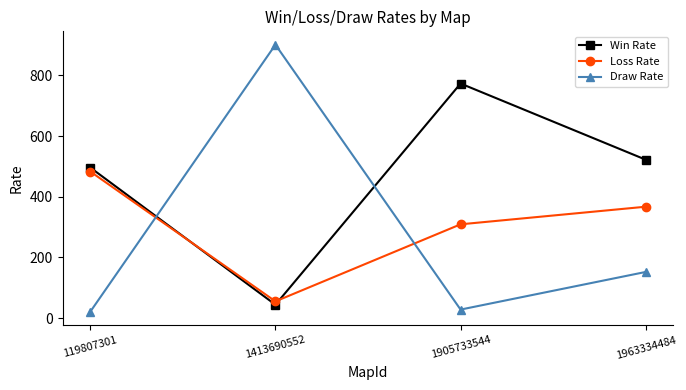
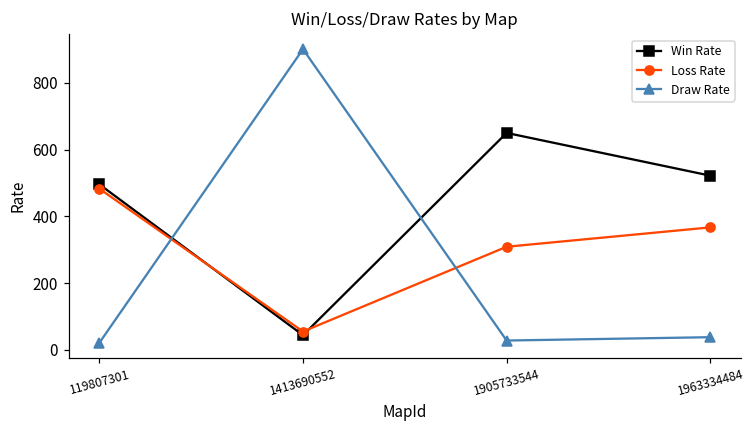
  {
    "Win Rate": {
      "119807301": 500,
      "1413690552": 40,
-     "1905733544": 770,
+     "1905733544": 650,
      "1963334484": 520
    },
    "Loss Rate": {
      "119807301": 480,
      "1413690552": 60,
      "1905733544": 310,
      "1963334484": 370
    },
    "Draw Rate": {
      "119807301": 20,
      "1413690552": 900,
      "1905733544": 30,
-     "1963334484": 150
+     "1963334484": 40
    }
  }
